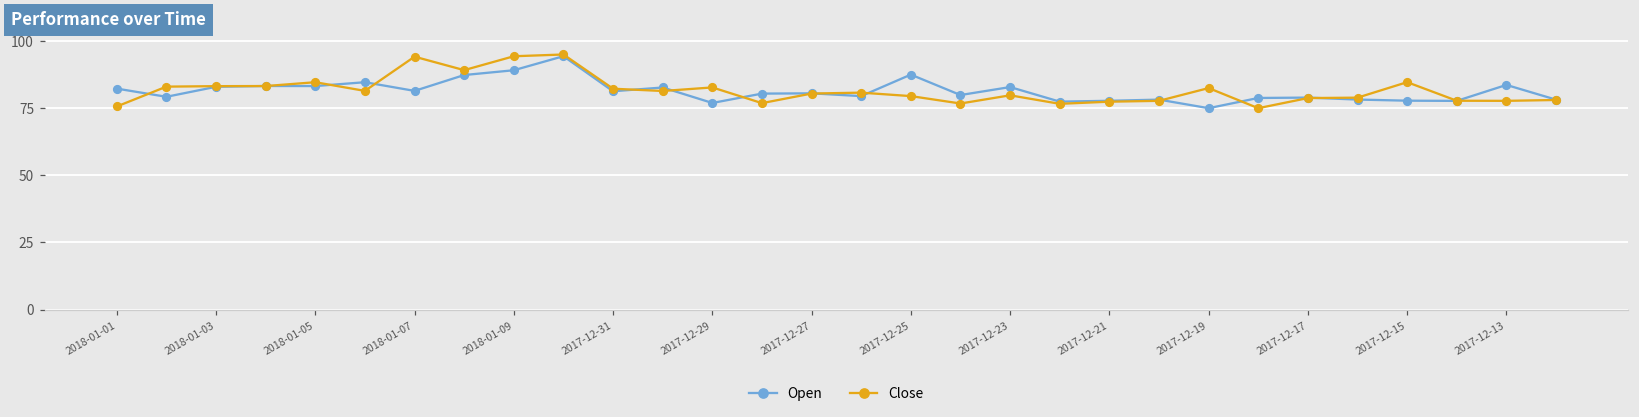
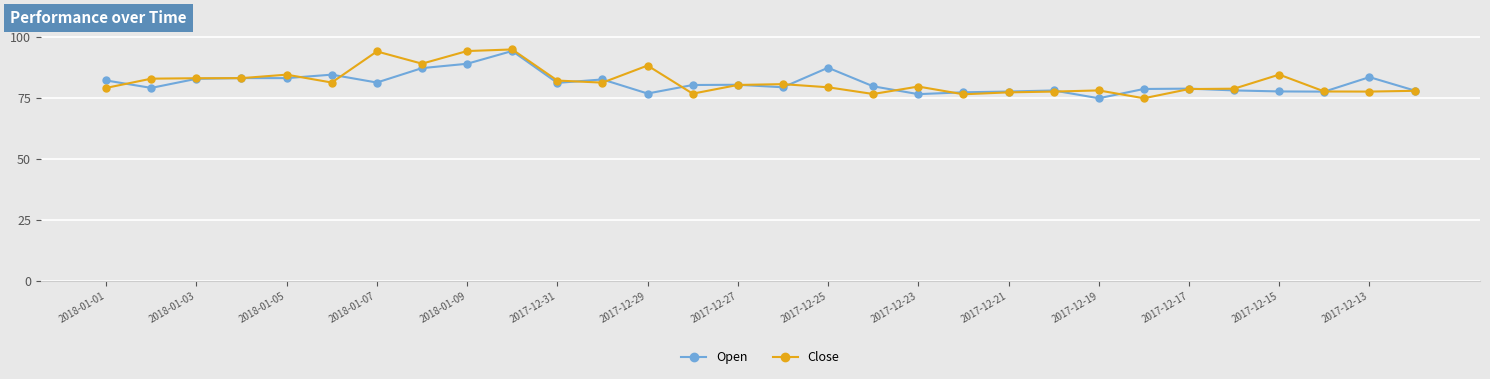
  {
    "Open": {
      "2018-01-01": 82,
      "2018-01-05": 83,
      "2018-01-07": 81,
      "2018-01-09": 89,
      "2017-12-29": 77,
      "2017-12-25": 88,
-     "2017-12-23": 83,
+     "2017-12-23": 77,
      "2017-12-19": 75,
      "2017-12-15": 78,
      "2017-12-13": 84
    },
    "Close": {
-     "2018-01-01": 76,
+     "2018-01-01": 79,
      "2018-01-05": 85,
      "2018-01-07": 94,
      "2018-01-09": 94,
-     "2017-12-29": 83,
+     "2017-12-29": 88,
      "2017-12-25": 79,
      "2017-12-23": 80,
-     "2017-12-19": 82,
+     "2017-12-19": 78,
      "2017-12-15": 85,
      "2017-12-13": 78
    }
  }
